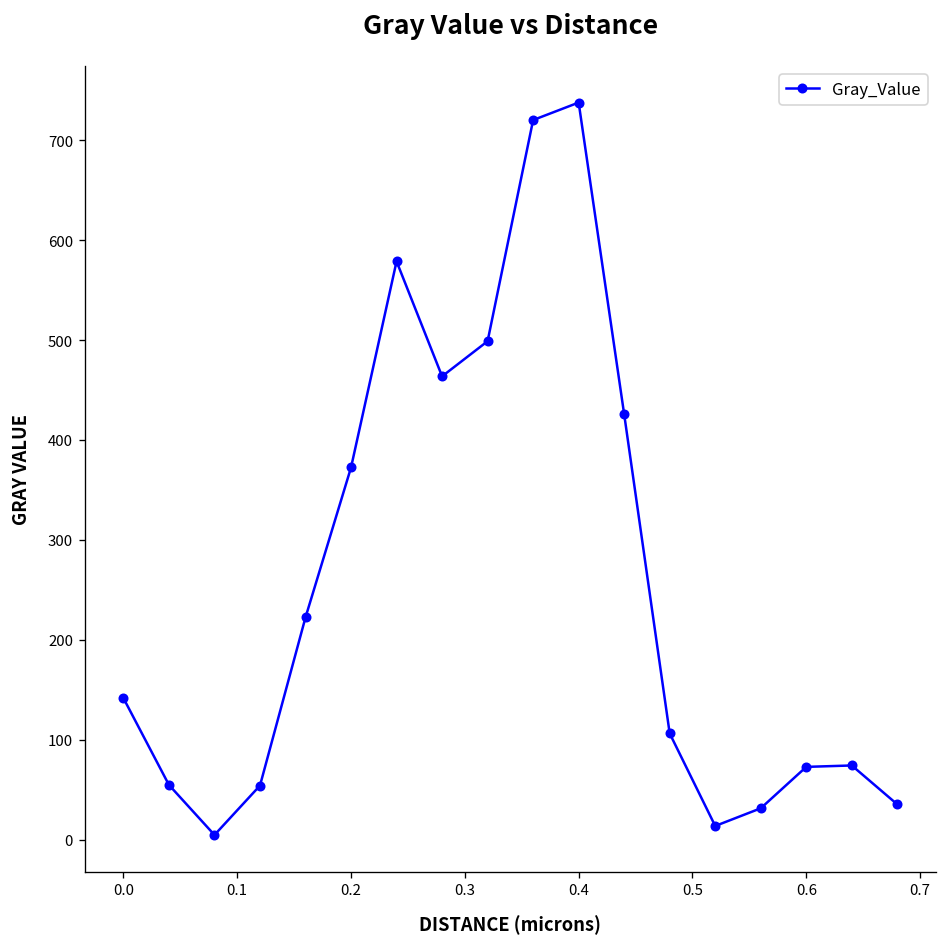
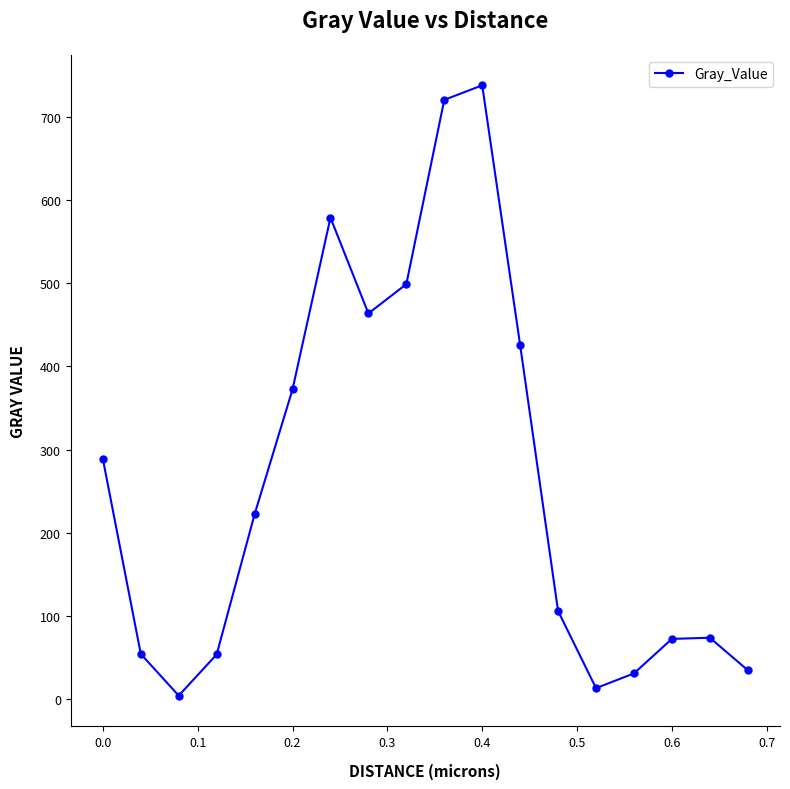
  {
-   "0.0": 140,
+   "0.0": 290,
    "0.2": 370,
    "0.4": 740,
    "0.6": 70
  }
